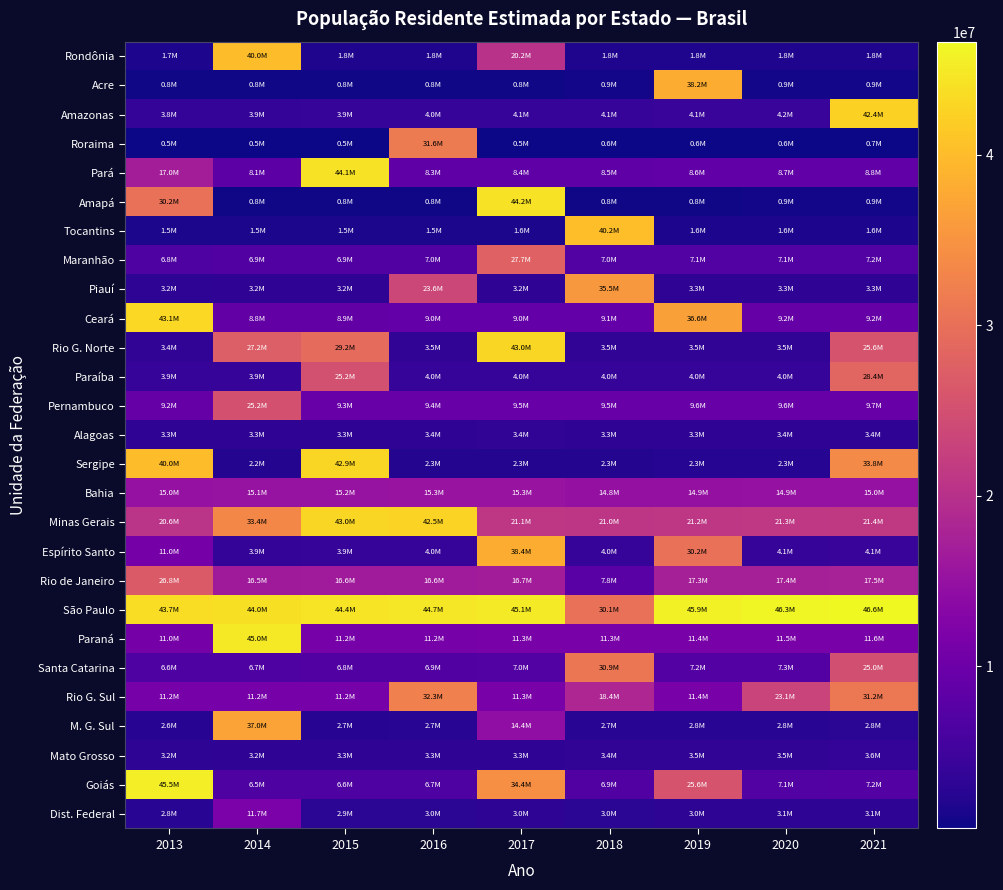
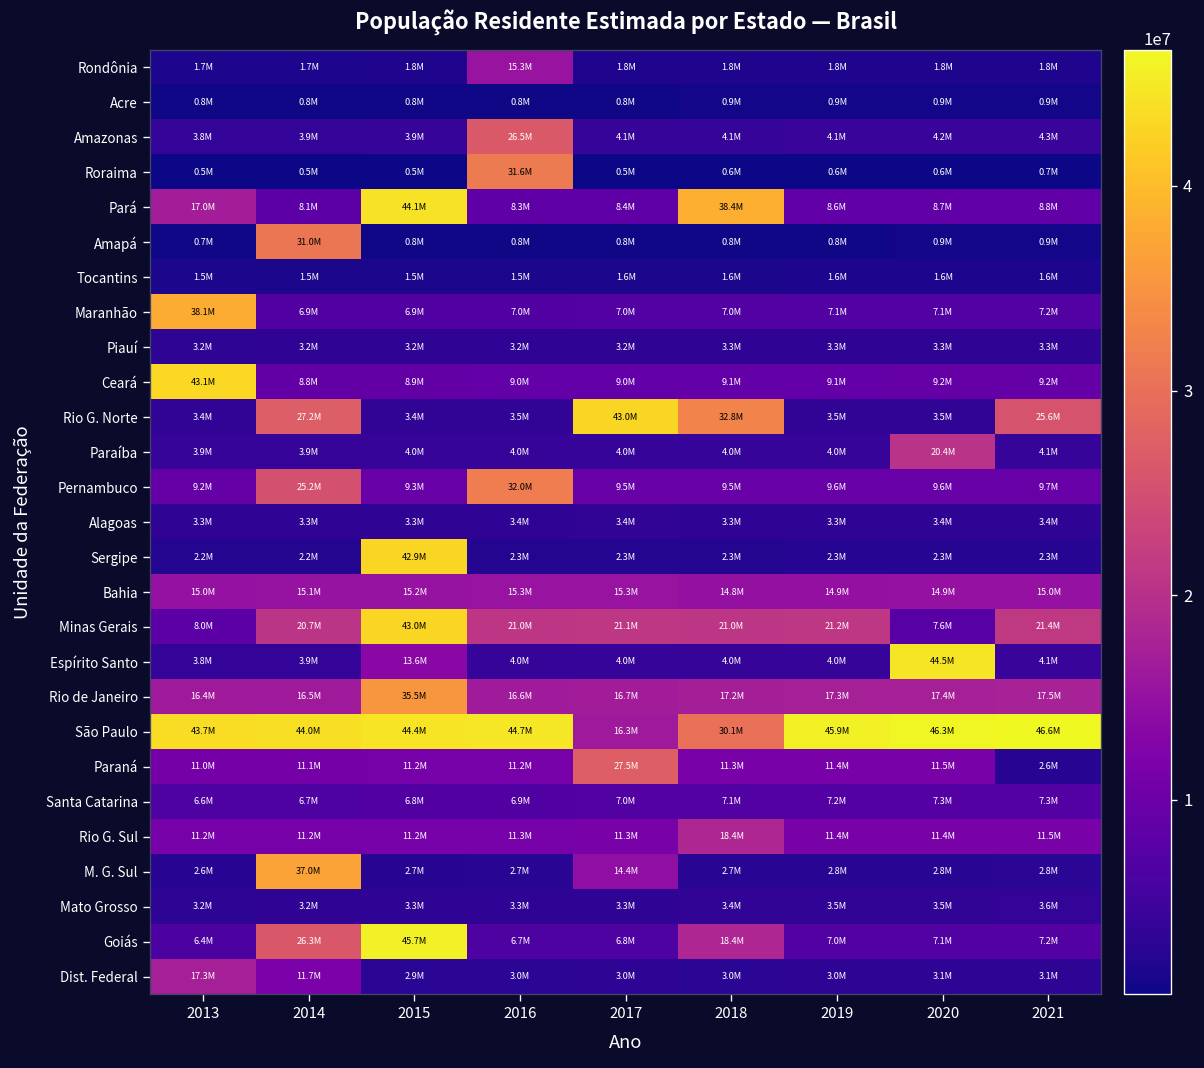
  {
    "Rondônia": {
      "2013": "1.7M",
-     "2014": "40.0M",
+     "2014": "1.7M",
      "2015": "1.8M",
-     "2016": "1.8M",
-     "2017": "20.2M",
+     "2016": "15.3M",
+     "2017": "1.8M",
      "2018": "1.8M",
      "2019": "1.8M",
      "2020": "1.8M",
      "2021": "1.8M"
    },
    "Acre": {
      "2013": "0.8M",
      "2014": "0.8M",
      "2015": "0.8M",
      "2016": "0.8M",
      "2017": "0.8M",
      "2018": "0.9M",
-     "2019": "38.2M",
+     "2019": "0.9M",
      "2020": "0.9M",
      "2021": "0.9M"
    },
    "Amazonas": {
      "2013": "3.8M",
      "2014": "3.9M",
      "2015": "3.9M",
-     "2016": "4.0M",
+     "2016": "26.5M",
      "2017": "4.1M",
      "2018": "4.1M",
      "2019": "4.1M",
      "2020": "4.2M",
-     "2021": "42.4M"
+     "2021": "4.3M"
    },
    "Pará": {
      "2013": "17.0M",
      "2014": "8.1M",
      "2015": "44.1M",
      "2016": "8.3M",
      "2017": "8.4M",
-     "2018": "8.5M",
+     "2018": "38.4M",
      "2019": "8.6M",
      "2020": "8.7M",
      "2021": "8.8M"
    },
    "Amapá": {
-     "2013": "30.2M",
-     "2014": "0.8M",
+     "2013": "0.7M",
+     "2014": "31.0M",
      "2015": "0.8M",
      "2016": "0.8M",
-     "2017": "44.2M",
+     "2017": "0.8M",
      "2018": "0.8M",
      "2019": "0.8M",
      "2020": "0.9M",
      "2021": "0.9M"
    },
    "Tocantins": {
      "2013": "1.5M",
      "2014": "1.5M",
      "2015": "1.5M",
      "2016": "1.5M",
      "2017": "1.6M",
-     "2018": "40.2M",
+     "2018": "1.6M",
      "2019": "1.6M",
      "2020": "1.6M",
      "2021": "1.6M"
    },
    "Maranhão": {
-     "2013": "6.8M",
+     "2013": "38.1M",
      "2014": "6.9M",
      "2015": "6.9M",
      "2016": "7.0M",
-     "2017": "27.7M",
+     "2017": "7.0M",
      "2018": "7.0M",
      "2019": "7.1M",
      "2020": "7.1M",
      "2021": "7.2M"
    },
    "Piauí": {
      "2013": "3.2M",
      "2014": "3.2M",
      "2015": "3.2M",
-     "2016": "23.6M",
+     "2016": "3.2M",
      "2017": "3.2M",
-     "2018": "35.5M",
+     "2018": "3.3M",
      "2019": "3.3M",
      "2020": "3.3M",
      "2021": "3.3M"
    },
    "Ceará": {
      "2013": "43.1M",
      "2014": "8.8M",
      "2015": "8.9M",
      "2016": "9.0M",
      "2017": "9.0M",
      "2018": "9.1M",
-     "2019": "36.6M",
+     "2019": "9.1M",
      "2020": "9.2M",
      "2021": "9.2M"
    },
    "Rio G. Norte": {
      "2013": "3.4M",
      "2014": "27.2M",
-     "2015": "29.2M",
+     "2015": "3.4M",
      "2016": "3.5M",
      "2017": "43.0M",
-     "2018": "3.5M",
+     "2018": "32.8M",
      "2019": "3.5M",
      "2020": "3.5M",
      "2021": "25.6M"
    },
    "Paraíba": {
      "2013": "3.9M",
      "2014": "3.9M",
-     "2015": "25.2M",
+     "2015": "4.0M",
      "2016": "4.0M",
      "2017": "4.0M",
      "2018": "4.0M",
      "2019": "4.0M",
-     "2020": "4.0M",
-     "2021": "28.4M"
+     "2020": "20.4M",
+     "2021": "4.1M"
    },
    "Pernambuco": {
      "2013": "9.2M",
      "2014": "25.2M",
      "2015": "9.3M",
-     "2016": "9.4M",
+     "2016": "32.0M",
      "2017": "9.5M",
      "2018": "9.5M",
      "2019": "9.6M",
      "2020": "9.6M",
      "2021": "9.7M"
    },
    "Sergipe": {
-     "2013": "40.0M",
+     "2013": "2.2M",
      "2014": "2.2M",
      "2015": "42.9M",
      "2016": "2.3M",
      "2017": "2.3M",
      "2018": "2.3M",
      "2019": "2.3M",
      "2020": "2.3M",
-     "2021": "33.8M"
+     "2021": "2.3M"
    },
    "Minas Gerais": {
-     "2013": "20.6M",
-     "2014": "33.4M",
+     "2013": "8.0M",
+     "2014": "20.7M",
      "2015": "43.0M",
-     "2016": "42.5M",
+     "2016": "21.0M",
      "2017": "21.1M",
      "2018": "21.0M",
      "2019": "21.2M",
-     "2020": "21.3M",
+     "2020": "7.6M",
      "2021": "21.4M"
    },
    "Espírito Santo": {
-     "2013": "11.0M",
+     "2013": "3.8M",
      "2014": "3.9M",
-     "2015": "3.9M",
+     "2015": "13.6M",
      "2016": "4.0M",
-     "2017": "38.4M",
+     "2017": "4.0M",
      "2018": "4.0M",
-     "2019": "30.2M",
-     "2020": "4.1M",
+     "2019": "4.0M",
+     "2020": "44.5M",
      "2021": "4.1M"
    },
    "Rio de Janeiro": {
-     "2013": "26.8M",
+     "2013": "16.4M",
      "2014": "16.5M",
-     "2015": "16.6M",
+     "2015": "35.5M",
      "2016": "16.6M",
      "2017": "16.7M",
-     "2018": "7.8M",
+     "2018": "17.2M",
      "2019": "17.3M",
      "2020": "17.4M",
      "2021": "17.5M"
    },
    "São Paulo": {
      "2013": "43.7M",
      "2014": "44.0M",
      "2015": "44.4M",
      "2016": "44.7M",
-     "2017": "45.1M",
+     "2017": "16.3M",
      "2018": "30.1M",
      "2019": "45.9M",
      "2020": "46.3M",
      "2021": "46.6M"
    },
    "Paraná": {
      "2013": "11.0M",
-     "2014": "45.0M",
+     "2014": "11.1M",
      "2015": "11.2M",
      "2016": "11.2M",
-     "2017": "11.3M",
+     "2017": "27.5M",
      "2018": "11.3M",
      "2019": "11.4M",
      "2020": "11.5M",
-     "2021": "11.6M"
+     "2021": "2.6M"
    },
    "Santa Catarina": {
      "2013": "6.6M",
      "2014": "6.7M",
      "2015": "6.8M",
      "2016": "6.9M",
      "2017": "7.0M",
-     "2018": "30.9M",
+     "2018": "7.1M",
      "2019": "7.2M",
      "2020": "7.3M",
-     "2021": "25.0M"
+     "2021": "7.3M"
    },
    "Rio G. Sul": {
      "2013": "11.2M",
      "2014": "11.2M",
      "2015": "11.2M",
-     "2016": "32.3M",
+     "2016": "11.3M",
      "2017": "11.3M",
      "2018": "18.4M",
      "2019": "11.4M",
-     "2020": "23.1M",
-     "2021": "31.2M"
+     "2020": "11.4M",
+     "2021": "11.5M"
    },
    "Goiás": {
-     "2013": "45.5M",
-     "2014": "6.5M",
-     "2015": "6.6M",
+     "2013": "6.4M",
+     "2014": "26.3M",
+     "2015": "45.7M",
      "2016": "6.7M",
-     "2017": "34.4M",
-     "2018": "6.9M",
-     "2019": "25.6M",
+     "2017": "6.8M",
+     "2018": "18.4M",
+     "2019": "7.0M",
      "2020": "7.1M",
      "2021": "7.2M"
    },
    "Dist. Federal": {
-     "2013": "2.8M",
+     "2013": "17.3M",
      "2014": "11.7M",
      "2015": "2.9M",
      "2016": "3.0M",
      "2017": "3.0M",
      "2018": "3.0M",
      "2019": "3.0M",
      "2020": "3.1M",
      "2021": "3.1M"
    }
  }
